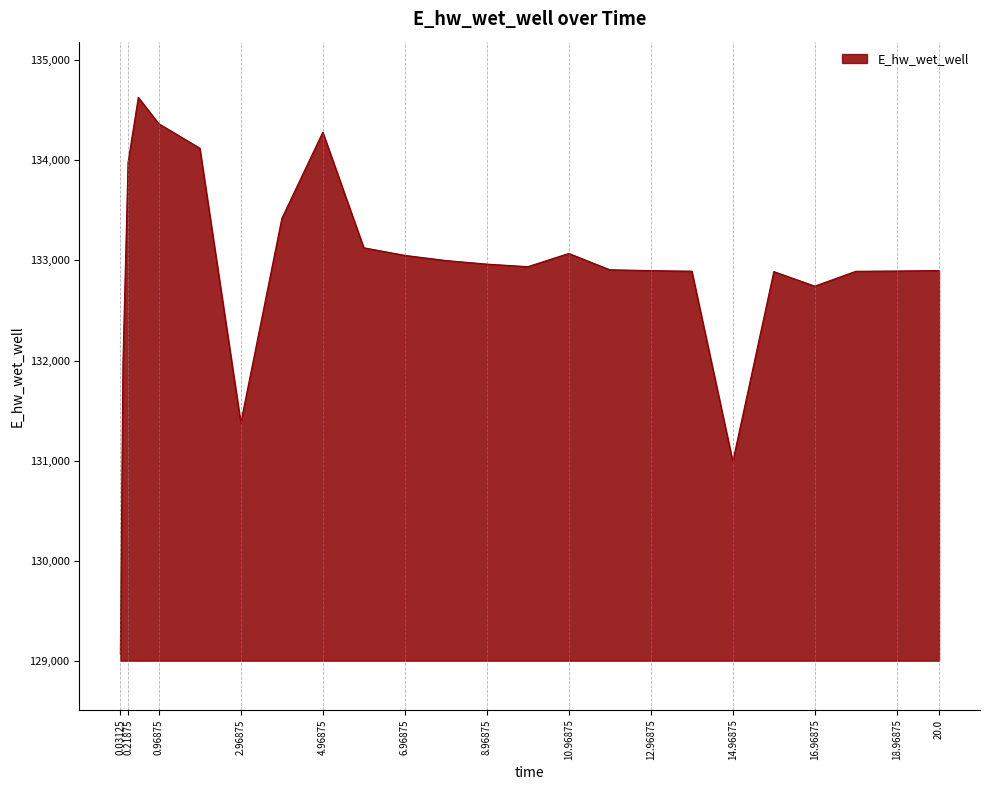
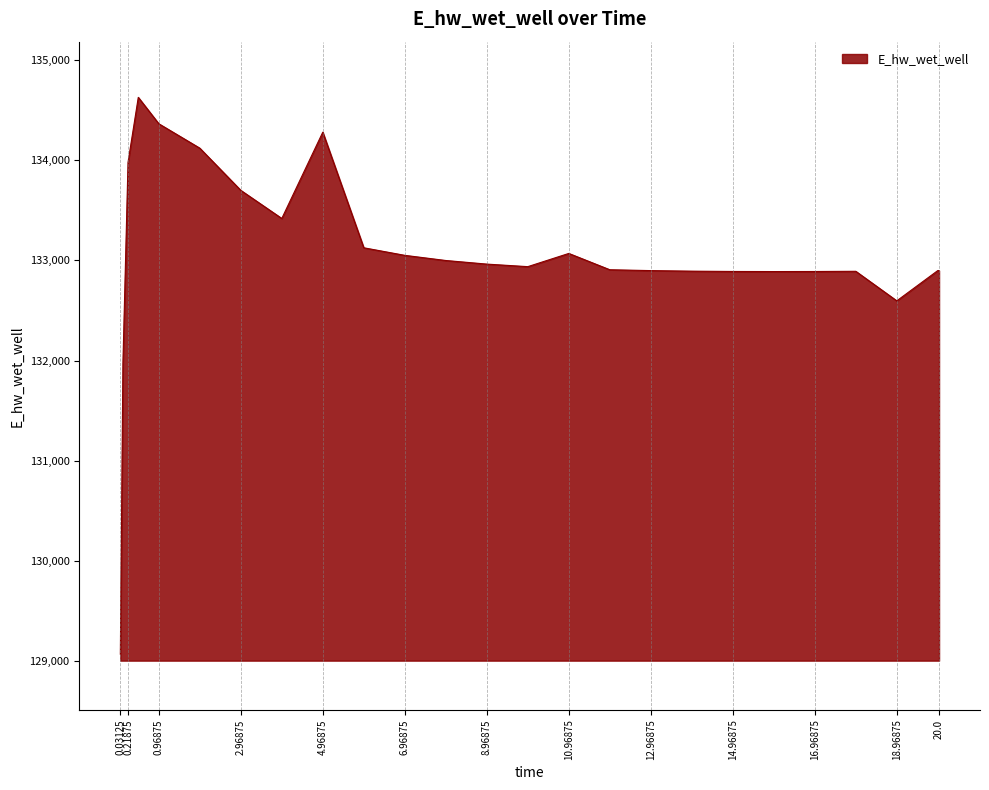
  {
    "0.03125": "129,070",
    "0.21875": "133,980",
    "0.96875": "134,360",
-   "2.96875": "131,380",
+   "2.96875": "133,700",
    "4.96875": "134,280",
    "6.96875": "133,050",
    "8.96875": "132,960",
    "10.96875": "133,070",
    "12.96875": "132,900",
-   "14.96875": "130,990",
-   "16.96875": "132,740",
-   "18.96875": "132,890",
+   "14.96875": "132,890",
+   "16.96875": "132,890",
+   "18.96875": "132,600",
    "20.0": "132,900"
  }
